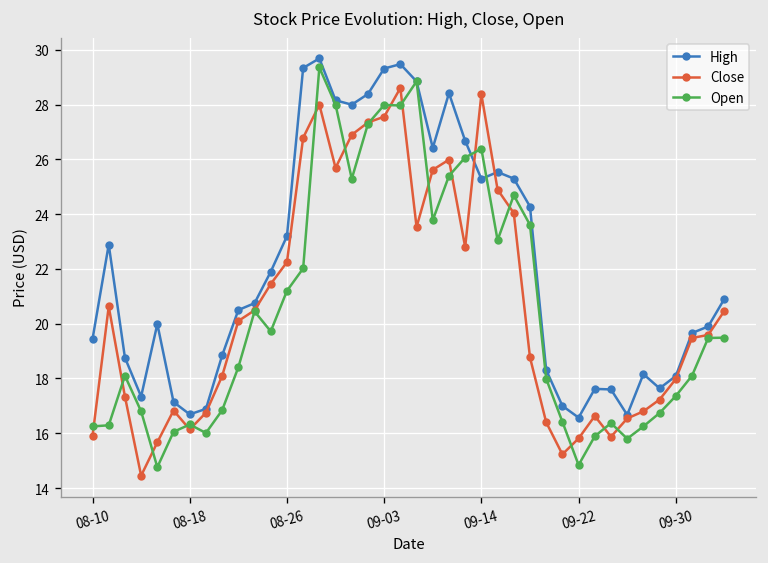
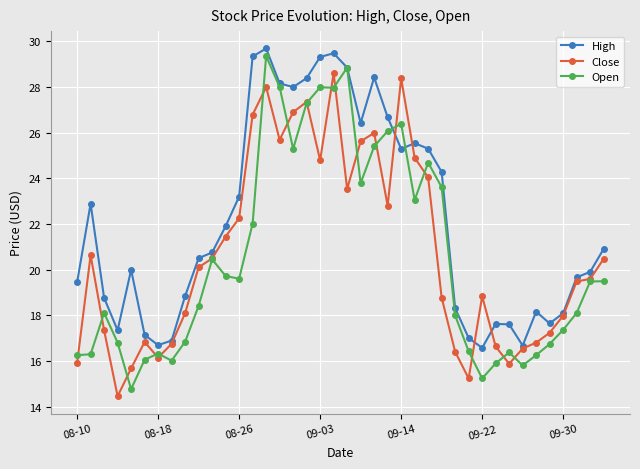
  {
    "High": {
      "08-10": 19.4,
      "08-18": 16.7,
      "08-26": 23.2,
      "09-03": 29.3,
      "09-14": 25.3,
      "09-22": 16.6
    },
    "Close": {
      "08-10": 15.9,
      "08-18": 16.1,
      "08-26": 22.3,
-     "09-03": 27.6,
+     "09-03": 24.8,
      "09-14": 28.4,
-     "09-22": 15.8
+     "09-22": 18.8
    },
    "Open": {
      "08-10": 16.3,
      "08-18": 16.3,
-     "08-26": 21.2,
+     "08-26": 19.6,
      "09-03": 28.0,
      "09-14": 26.4,
-     "09-22": 14.8,
+     "09-22": 15.2,
      "09-30": 17.4
    }
  }
